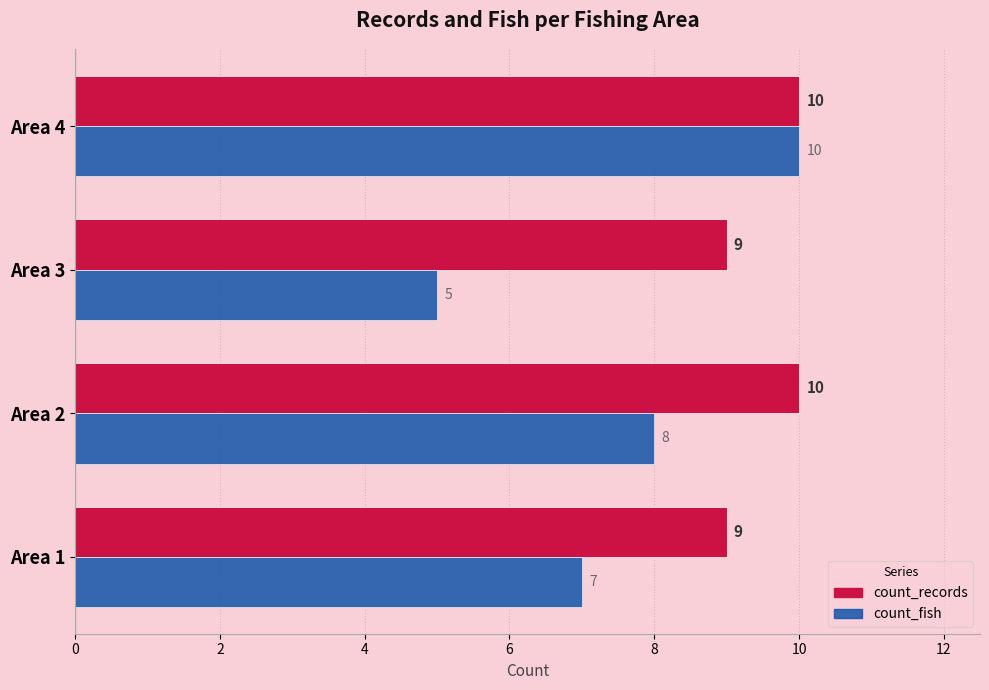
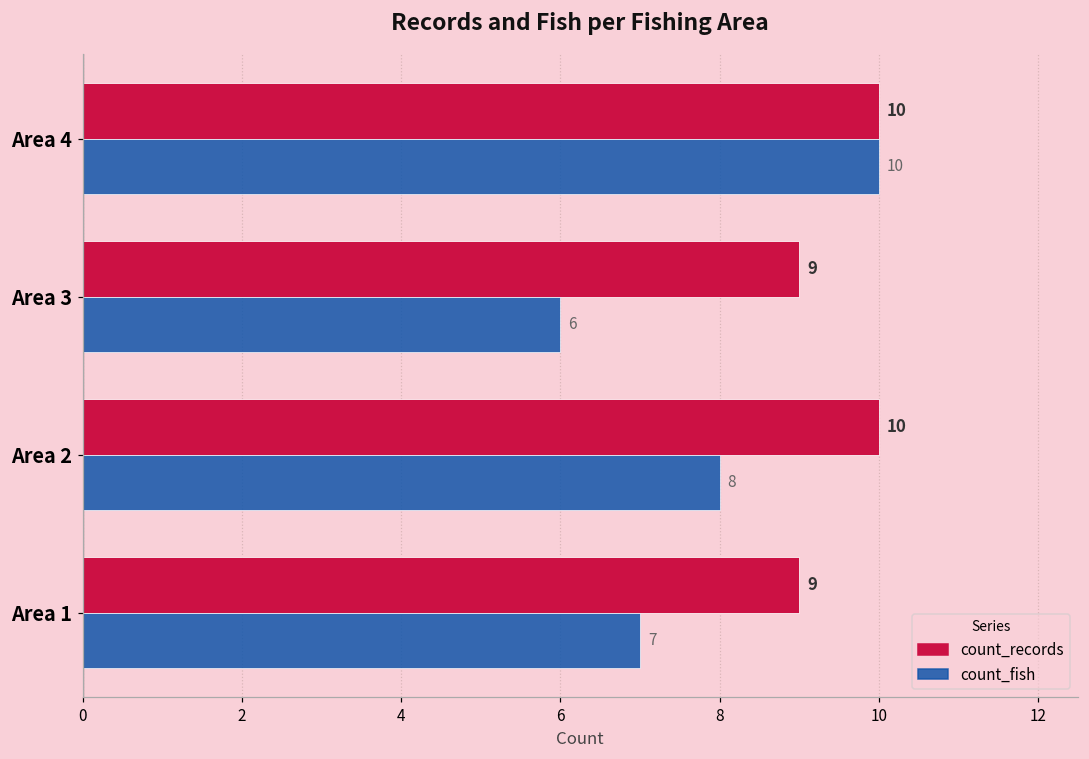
  {
    "count_records": {
      "Area 4": 10,
      "Area 3": 9,
      "Area 2": 10,
      "Area 1": 9
    },
    "count_fish": {
      "Area 4": 10,
-     "Area 3": 5,
+     "Area 3": 6,
      "Area 2": 8,
      "Area 1": 7
    }
  }
